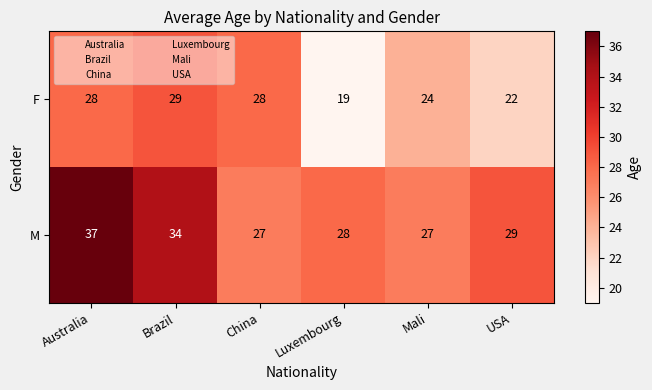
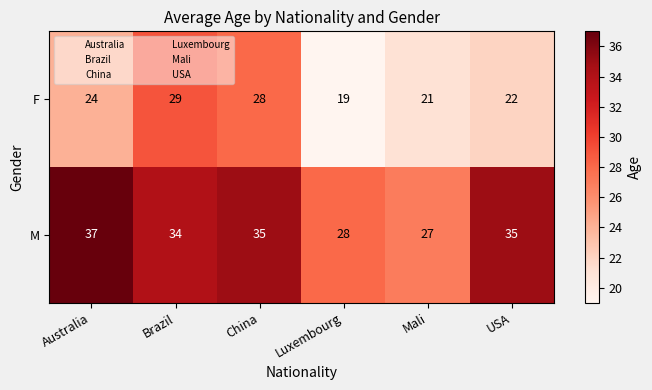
  {
    "F": {
-     "Australia": 28,
+     "Australia": 24,
      "Brazil": 29,
      "China": 28,
      "Luxembourg": 19,
-     "Mali": 24,
+     "Mali": 21,
      "USA": 22
    },
    "M": {
      "Australia": 37,
      "Brazil": 34,
-     "China": 27,
+     "China": 35,
      "Luxembourg": 28,
      "Mali": 27,
-     "USA": 29
+     "USA": 35
    }
  }
